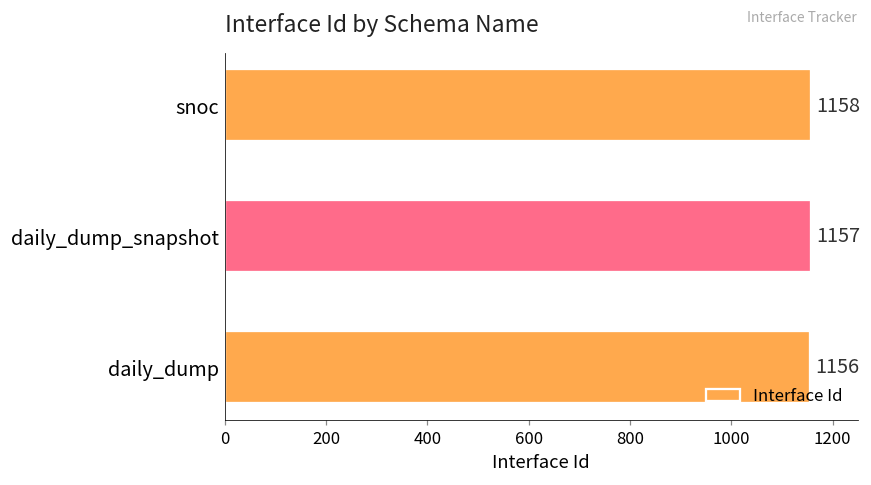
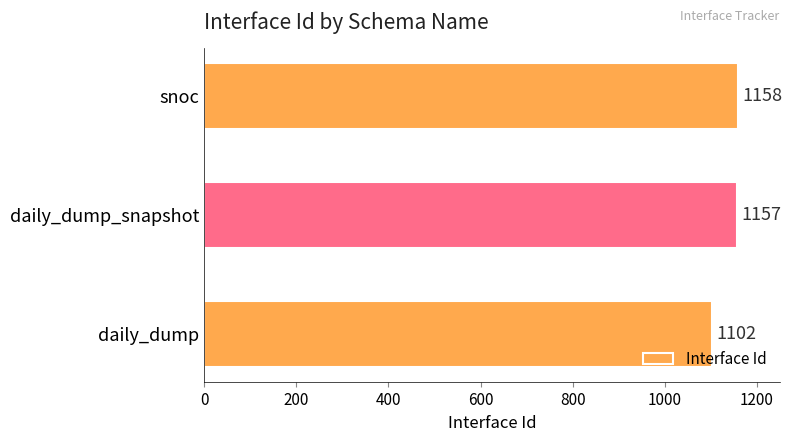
  {
    "snoc": 1158,
    "daily_dump_snapshot": 1157,
-   "daily_dump": 1156
+   "daily_dump": 1102
  }
